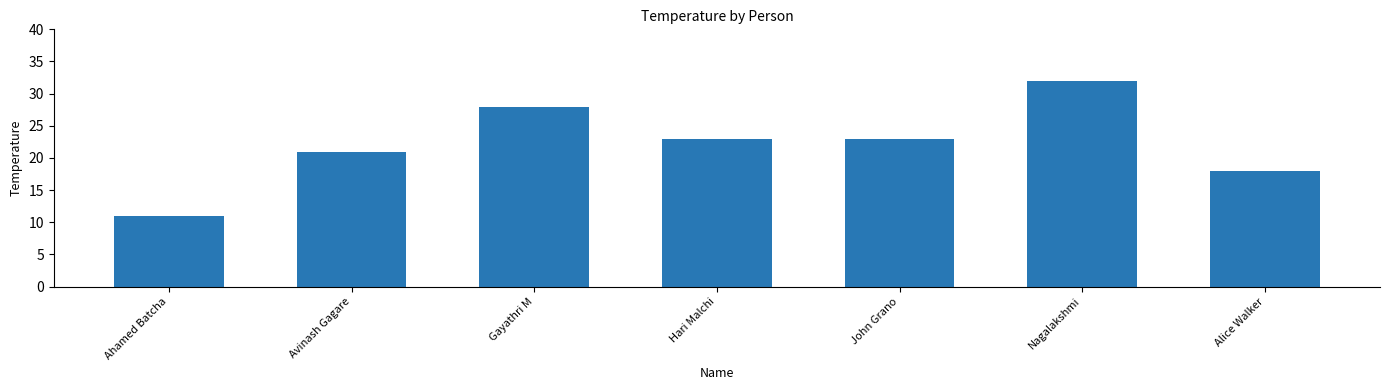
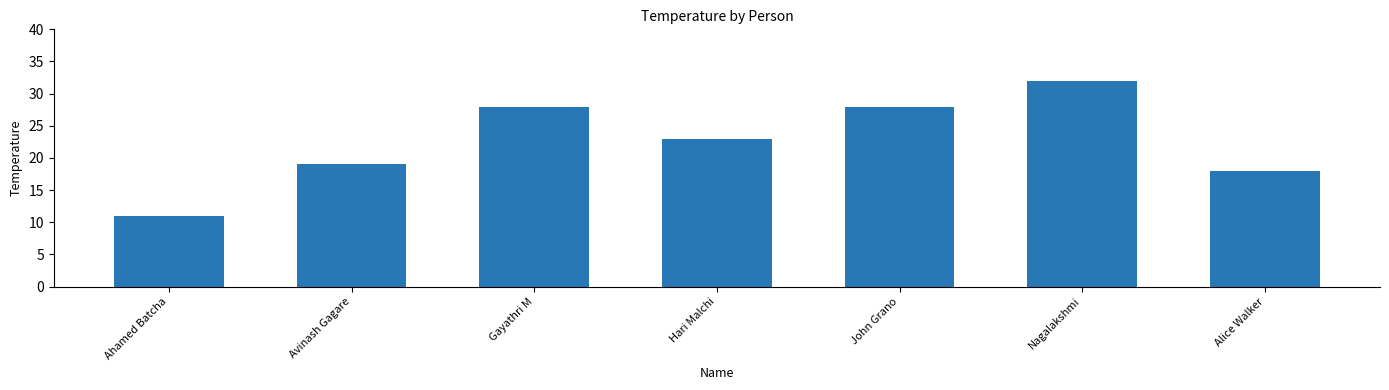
  {
    "Ahamed Batcha": 11,
-   "Avinash Gagare": 21,
+   "Avinash Gagare": 19,
    "Gayathri M": 28,
    "Hari Malchi": 23,
-   "John Grano": 23,
+   "John Grano": 28,
    "Nagalakshmi": 32,
    "Alice Walker": 18
  }
